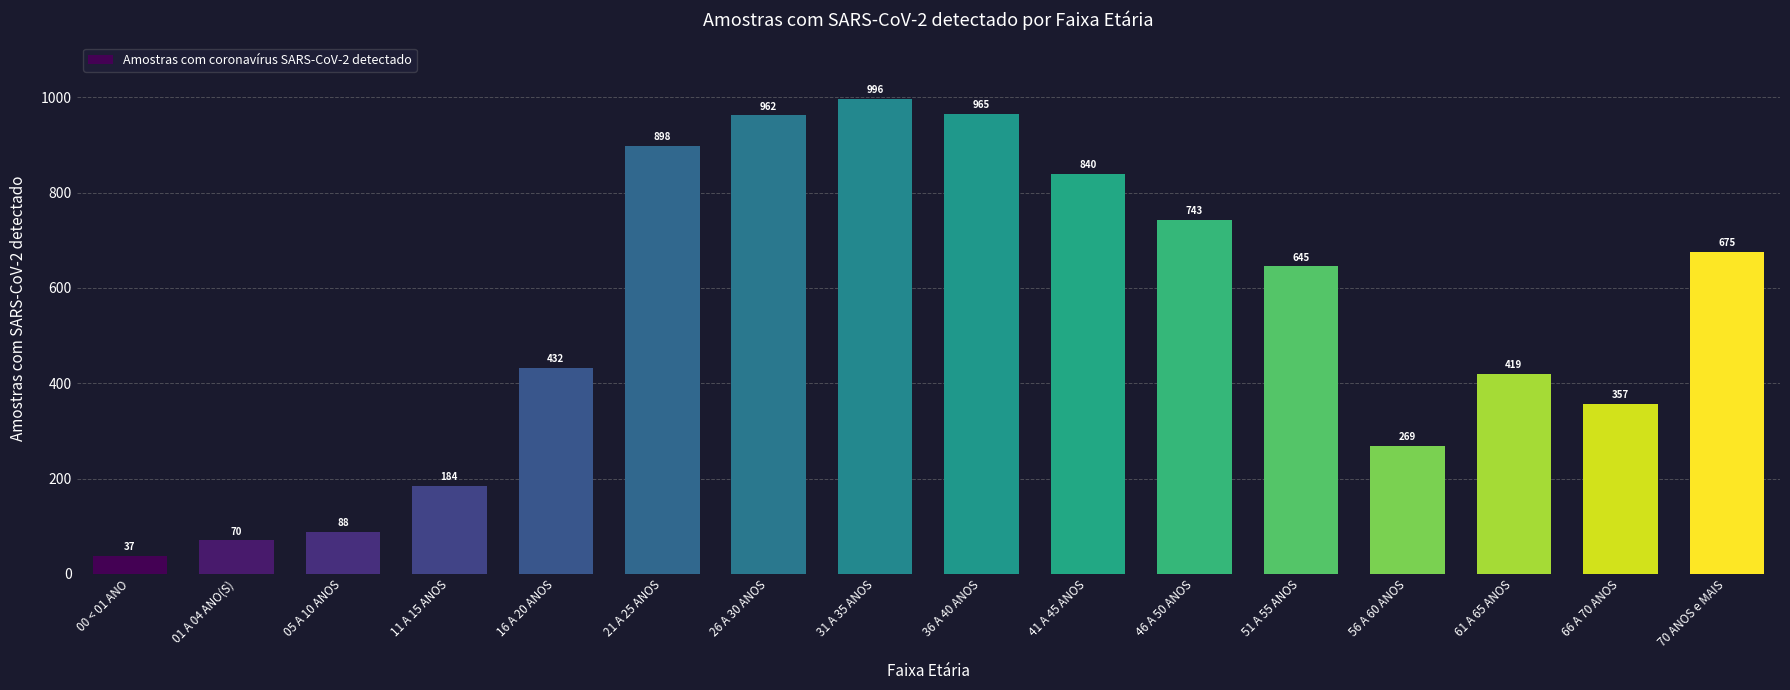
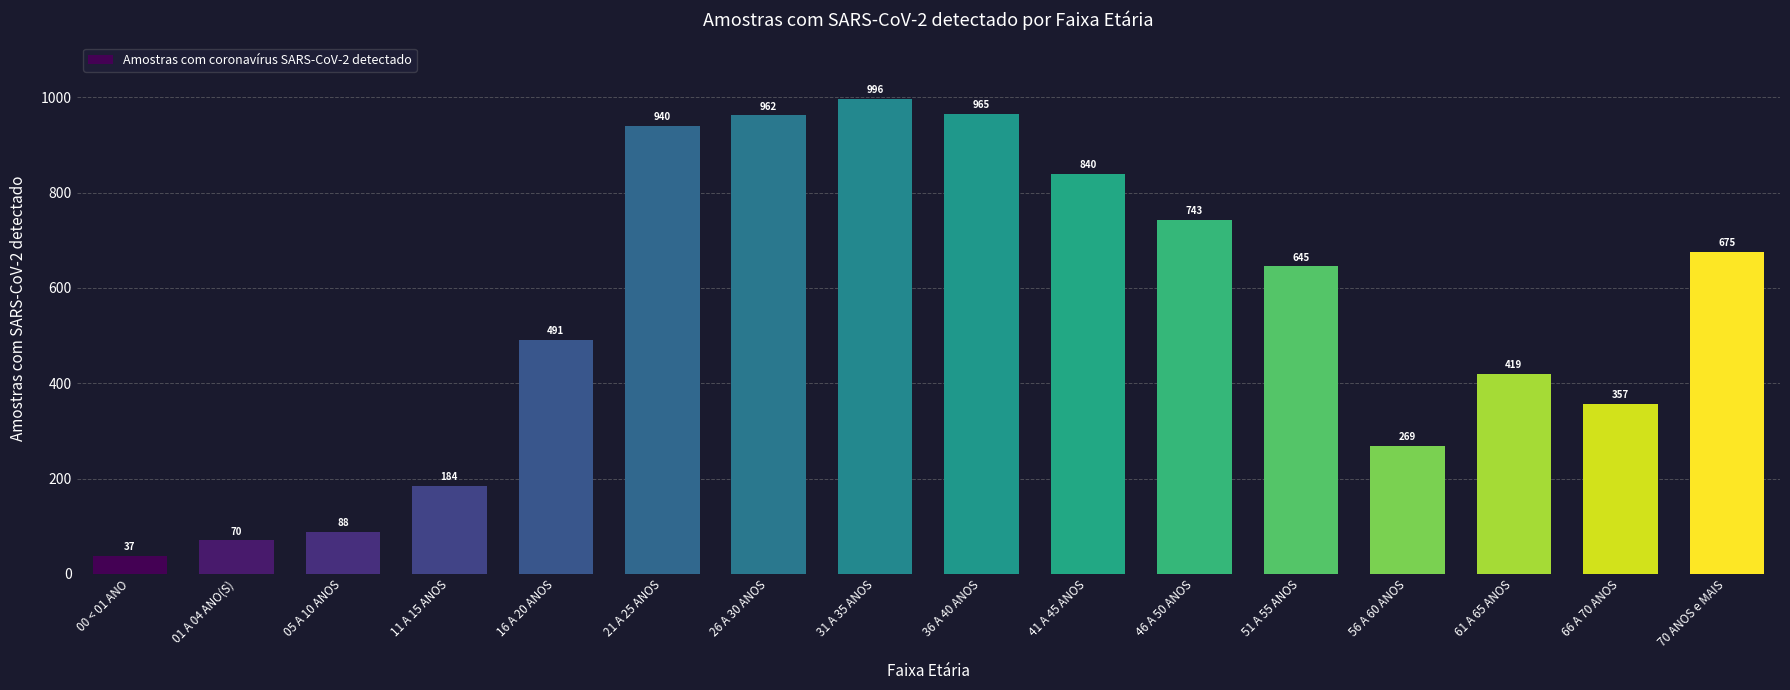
  {
    "00 < 01 ANO": 37,
    "01 A 04 ANO(S)": 70,
    "05 A 10 ANOS": 88,
    "11 A 15 ANOS": 184,
-   "16 A 20 ANOS": 432,
-   "21 A 25 ANOS": 898,
+   "16 A 20 ANOS": 491,
+   "21 A 25 ANOS": 940,
    "26 A 30 ANOS": 962,
    "31 A 35 ANOS": 996,
    "36 A 40 ANOS": 965,
    "41 A 45 ANOS": 840,
    "46 A 50 ANOS": 743,
    "51 A 55 ANOS": 645,
    "56 A 60 ANOS": 269,
    "61 A 65 ANOS": 419,
    "66 A 70 ANOS": 357,
    "70 ANOS e MAIS": 675
  }
